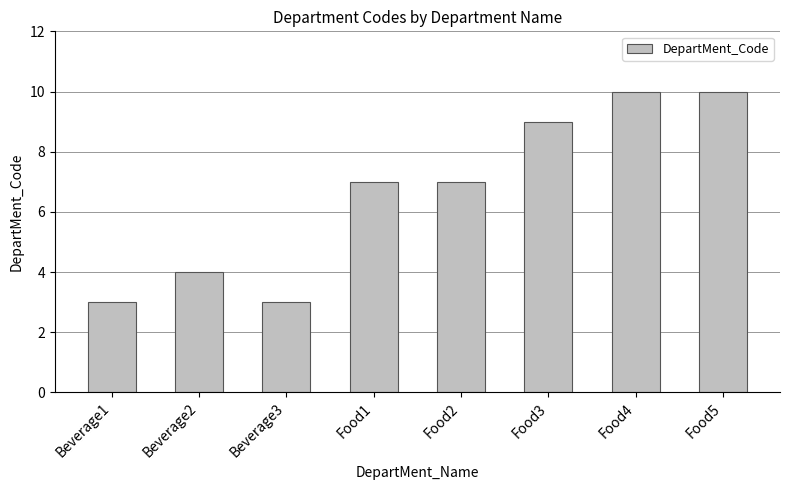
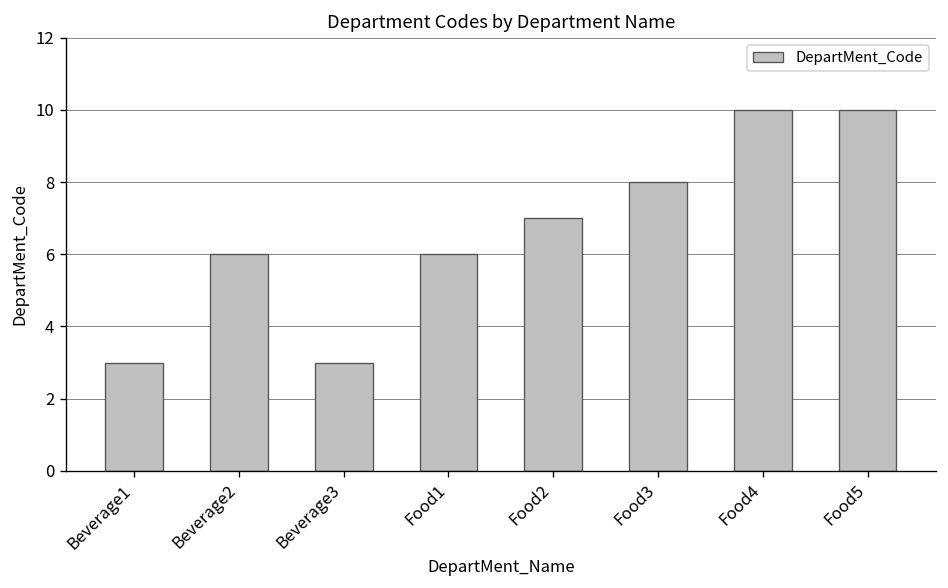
  {
    "Beverage1": 3,
-   "Beverage2": 4,
+   "Beverage2": 6,
    "Beverage3": 3,
-   "Food1": 7,
+   "Food1": 6,
    "Food2": 7,
-   "Food3": 9,
+   "Food3": 8,
    "Food4": 10,
    "Food5": 10
  }
